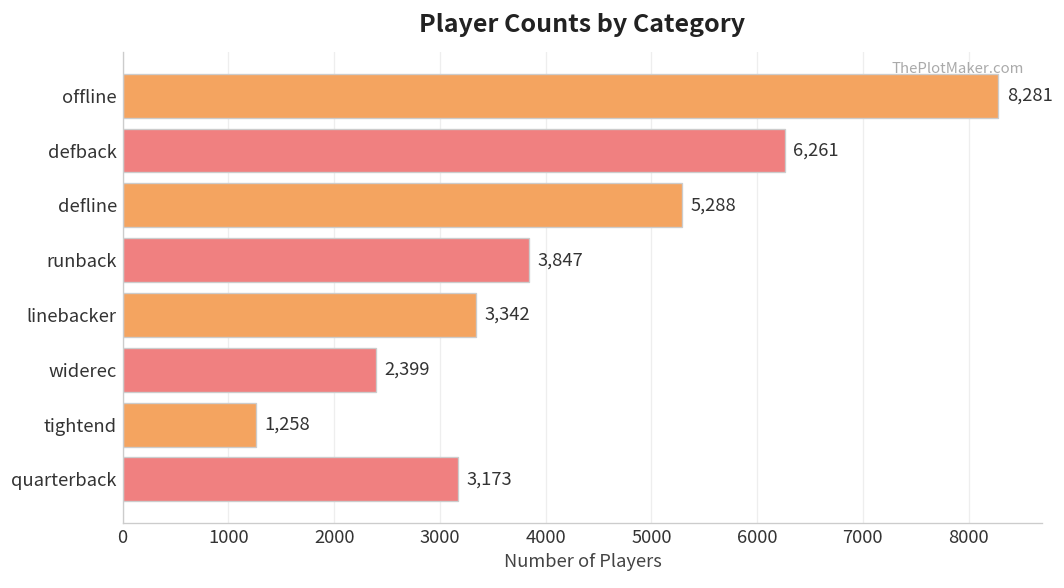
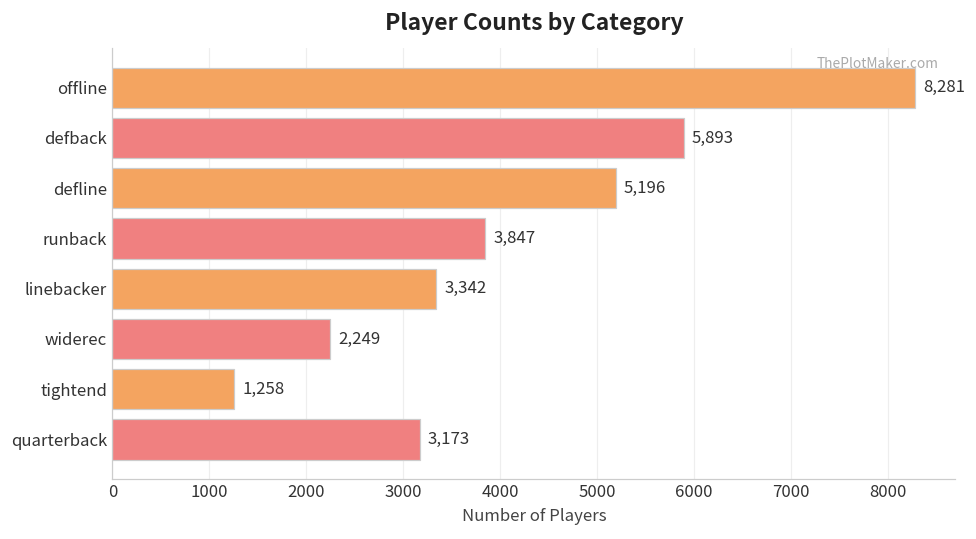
  {
    "offline": "8,281",
-   "defback": "6,261",
-   "defline": "5,288",
+   "defback": "5,893",
+   "defline": "5,196",
    "runback": "3,847",
    "linebacker": "3,342",
-   "widerec": "2,399",
+   "widerec": "2,249",
    "tightend": "1,258",
    "quarterback": "3,173"
  }
